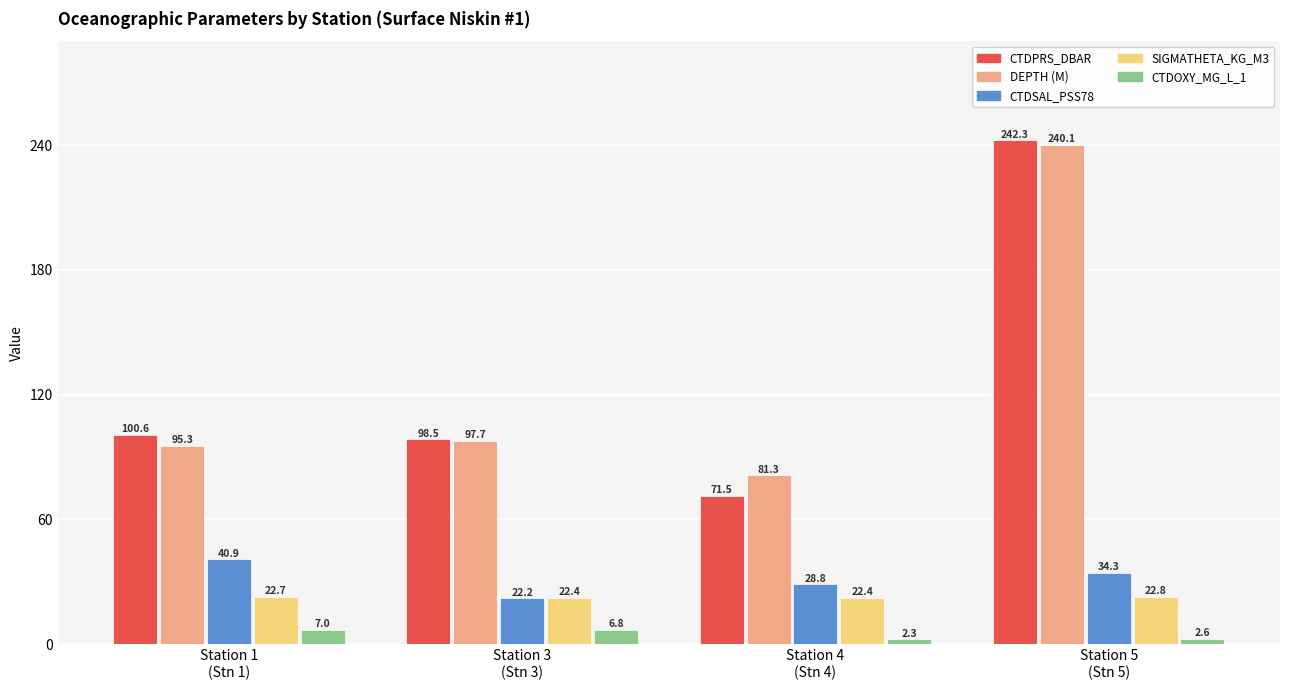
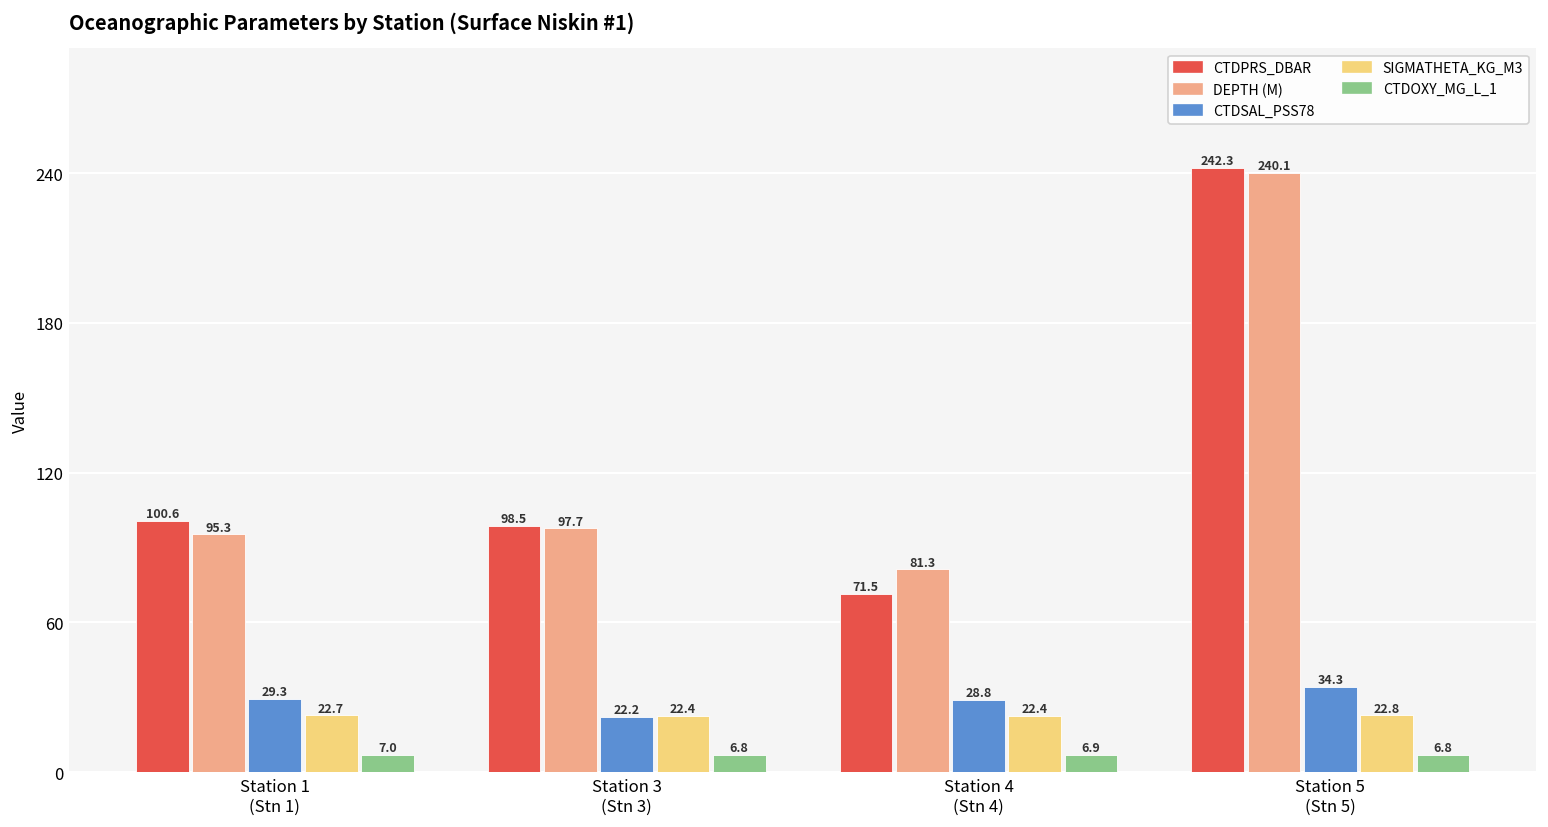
  {
    "CTDPRS_DBAR": {
      "Station 1 (Stn 1)": 100.6,
      "Station 3 (Stn 3)": 98.5,
      "Station 4 (Stn 4)": 71.5,
      "Station 5 (Stn 5)": 242.3
    },
    "CTDSAL_PSS78": {
-     "Station 1 (Stn 1)": 40.9,
+     "Station 1 (Stn 1)": 29.3,
      "Station 3 (Stn 3)": 22.2,
      "Station 4 (Stn 4)": 28.8,
      "Station 5 (Stn 5)": 34.3
    },
    "CTDOXY_MG_L_1": {
      "Station 1 (Stn 1)": 7.0,
      "Station 3 (Stn 3)": 6.8,
-     "Station 4 (Stn 4)": 2.3,
-     "Station 5 (Stn 5)": 2.6
+     "Station 4 (Stn 4)": 6.9,
+     "Station 5 (Stn 5)": 6.8
    }
  }
